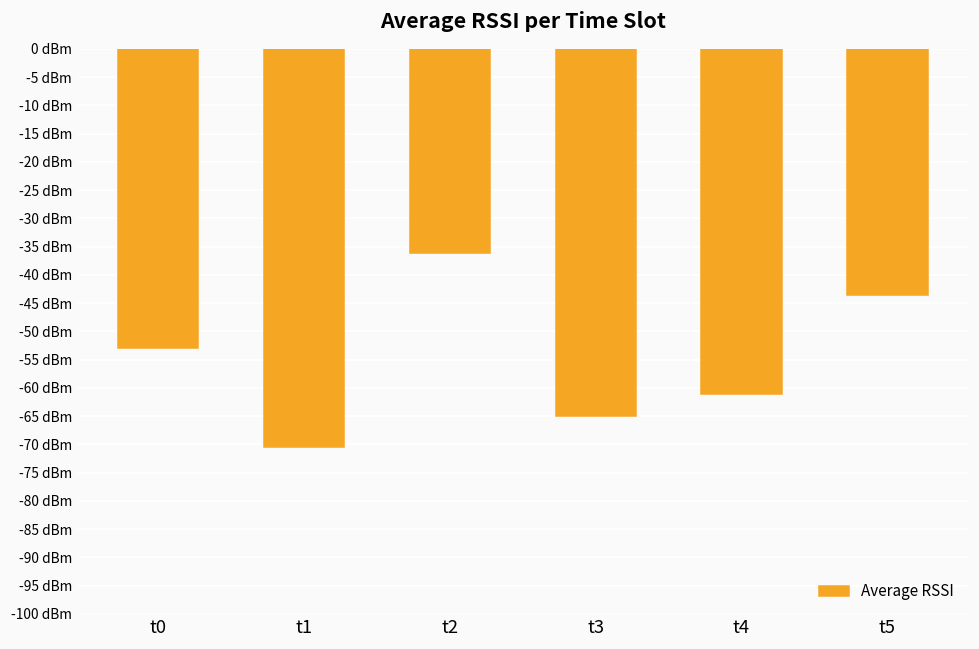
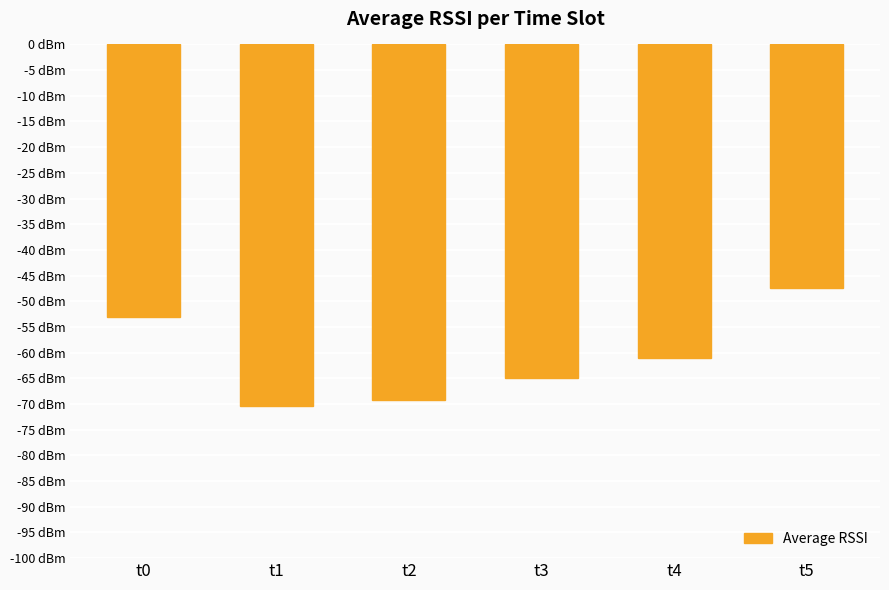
  {
    "t0": "-53 dBm",
    "t1": "-70 dBm",
-   "t2": "-36 dBm",
+   "t2": "-69 dBm",
    "t3": "-65 dBm",
    "t4": "-61 dBm",
-   "t5": "-44 dBm"
+   "t5": "-48 dBm"
  }
